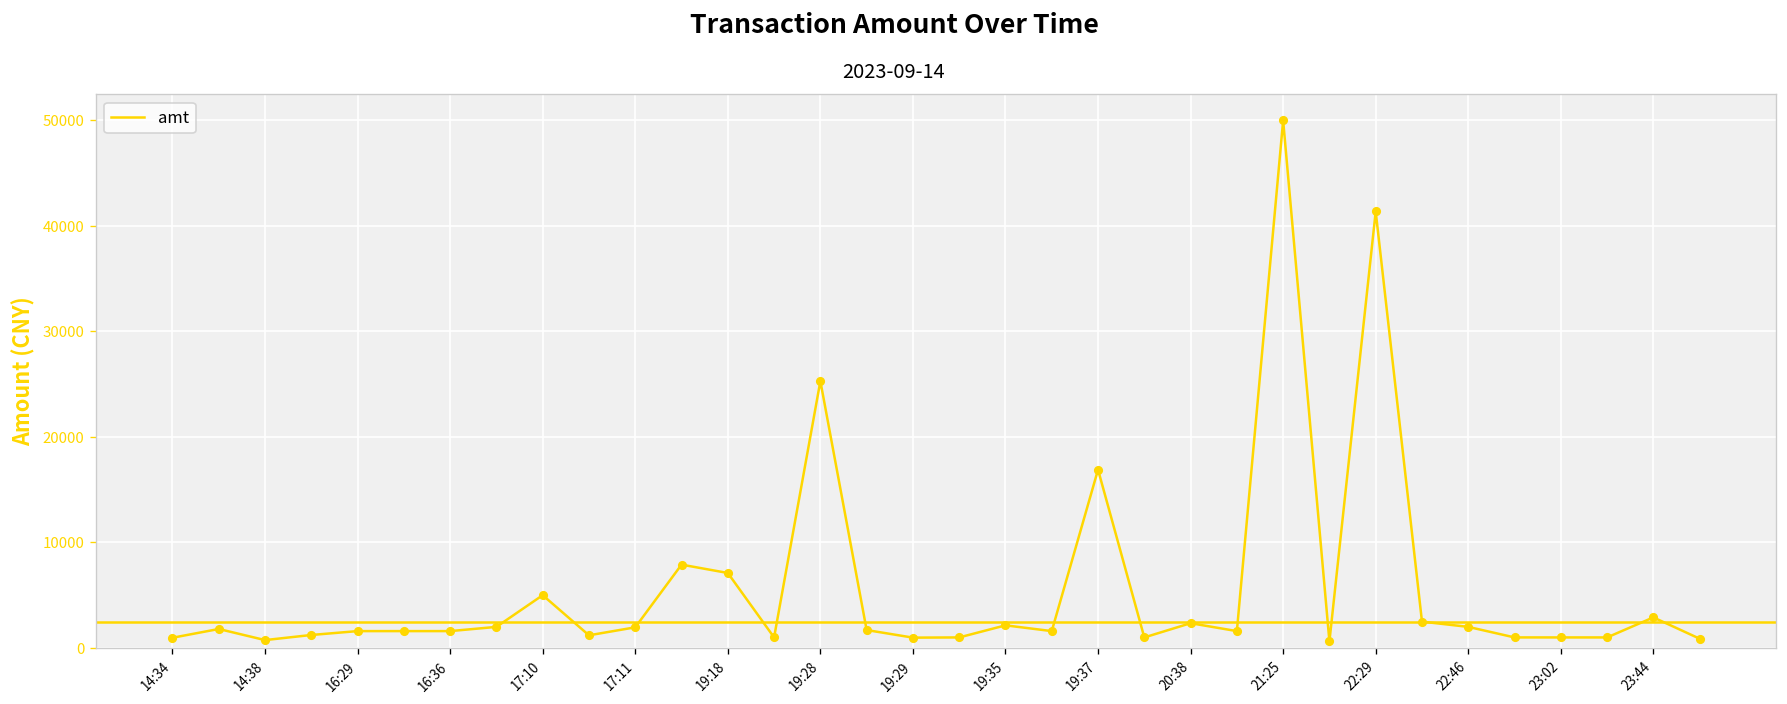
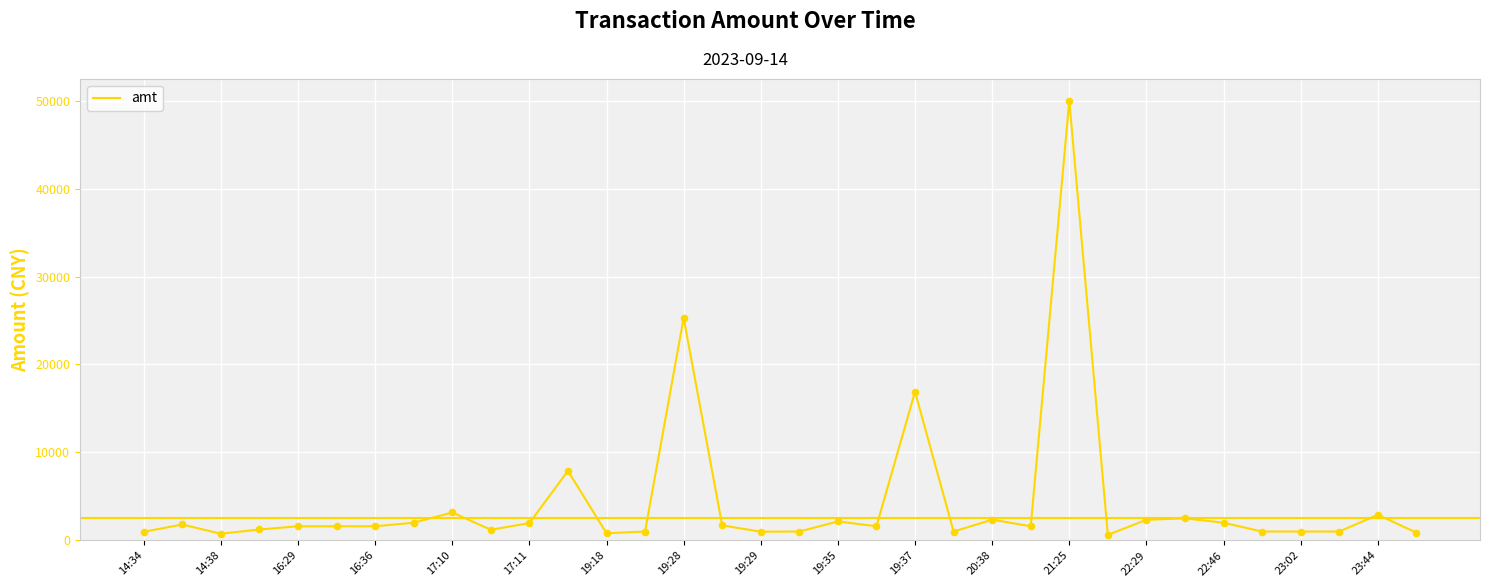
  {
    "14:34": 1000,
    "14:38": 1000,
    "16:29": 2000,
    "16:36": 2000,
-   "17:10": 5000,
-   "19:18": 7000,
+   "17:10": 3000,
+   "19:18": 1000,
    "19:28": 25000,
    "19:35": 2000,
    "19:37": 17000,
    "20:38": 2000,
    "21:25": 50000,
-   "22:29": 41000,
+   "22:29": 2000,
    "22:46": 2000,
    "23:44": 3000
  }
